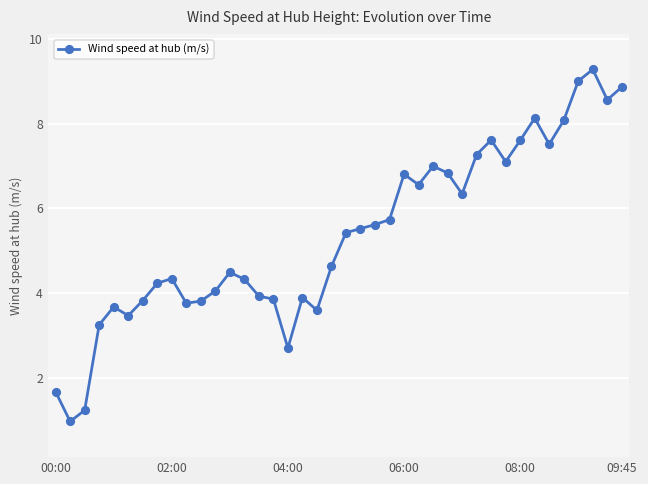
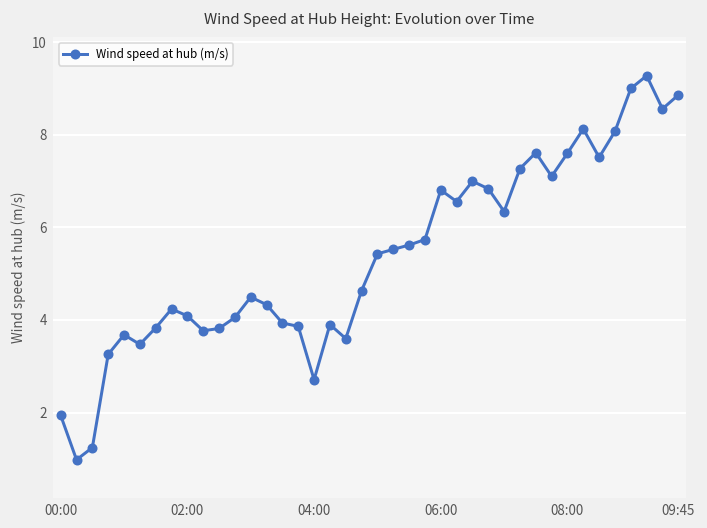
  {
-   "00:00": 1.7,
-   "02:00": 4.3,
+   "00:00": 1.9,
+   "02:00": 4.1,
    "04:00": 2.7,
    "06:00": 6.8,
    "08:00": 7.6,
    "09:45": 8.9
  }
